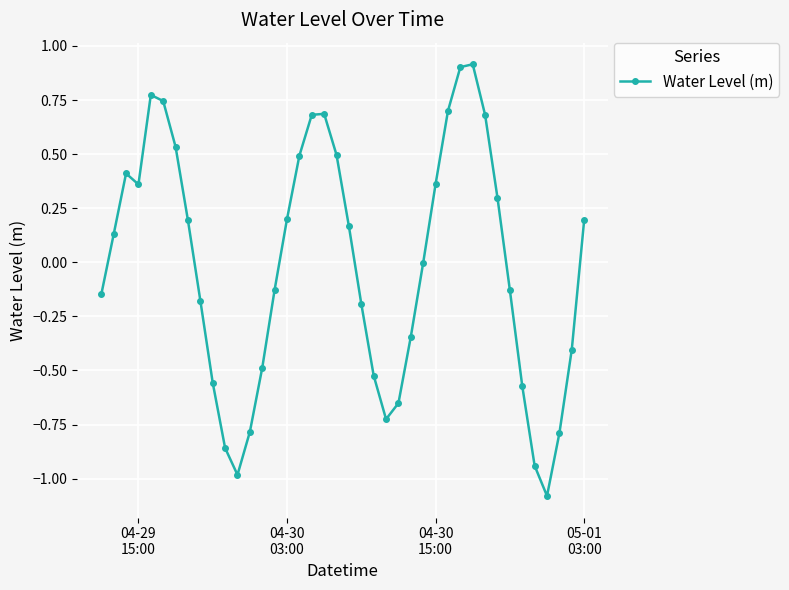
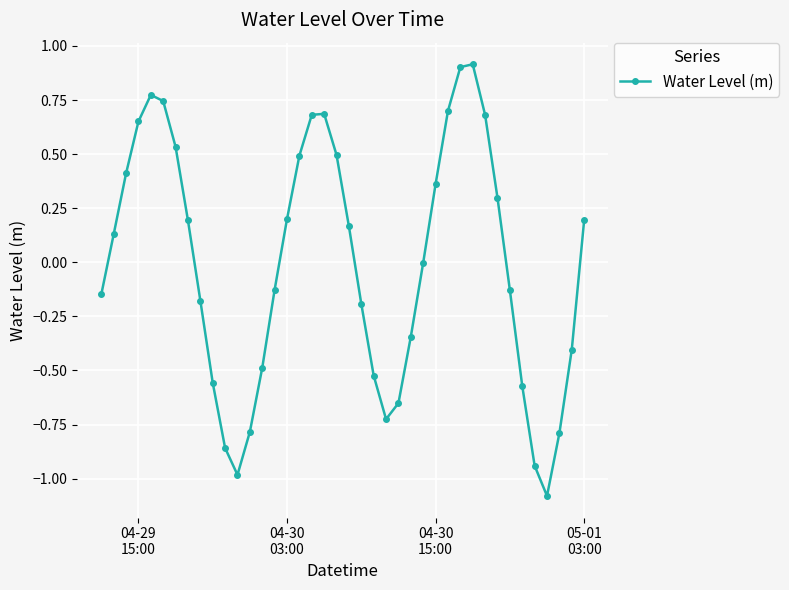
  {
-   "04-29 15:00": 0.36,
+   "04-29 15:00": 0.65,
    "04-30 03:00": 0.20,
    "04-30 15:00": 0.36,
    "05-01 03:00": 0.19
  }
